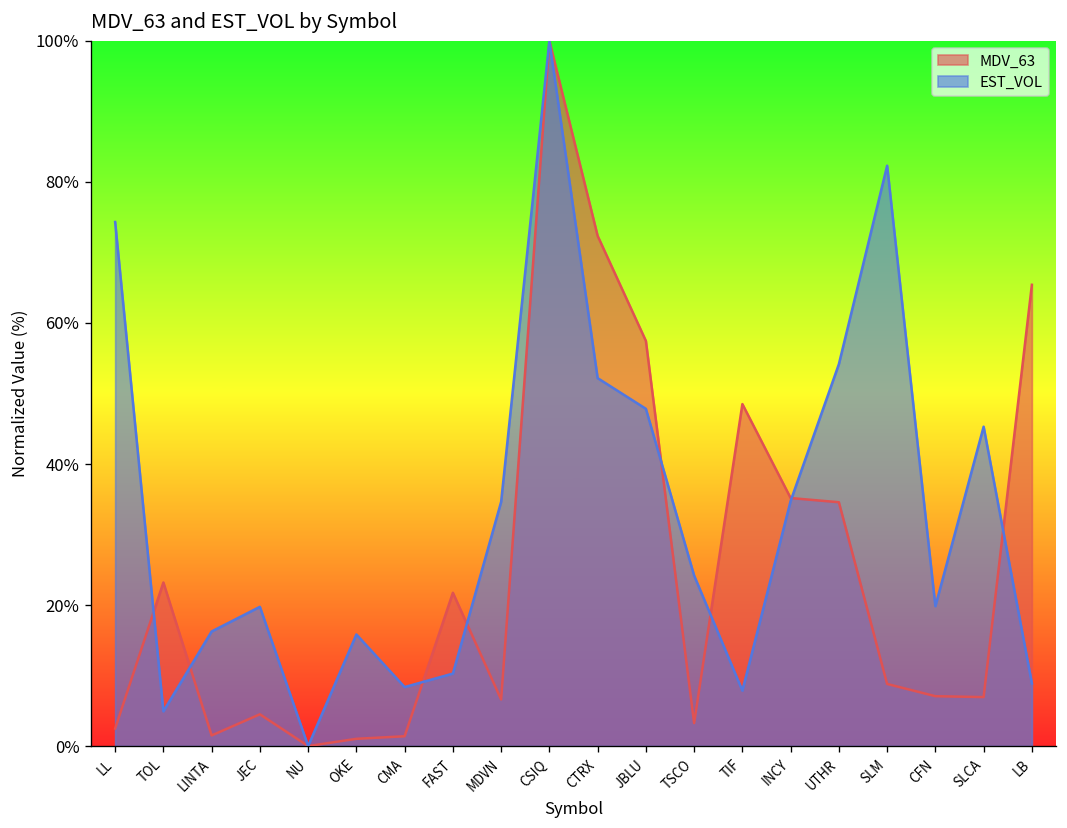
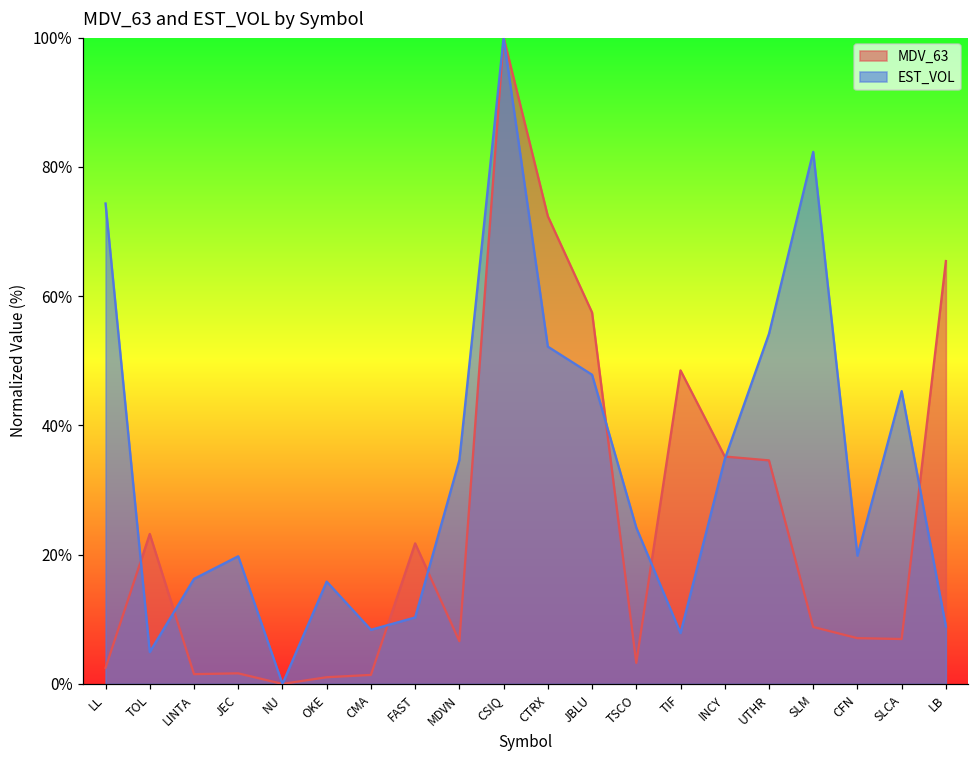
  {
    "MDV_63": {
      "LL": "2%",
      "TOL": "23%",
      "LINTA": "2%",
-     "JEC": "5%",
+     "JEC": "2%",
      "OKE": "1%",
      "CMA": "1%",
      "FAST": "22%",
      "MDVN": "7%",
      "CTRX": "72%",
      "JBLU": "57%",
      "TSCO": "3%",
      "TIF": "49%",
      "UTHR": "35%",
      "SLM": "9%",
      "CFN": "7%",
      "SLCA": "7%",
      "LB": "65%"
    },
    "EST_VOL": {
      "LL": "74%",
      "TOL": "5%",
      "LINTA": "16%",
      "JEC": "20%",
      "OKE": "16%",
      "CMA": "8%",
      "FAST": "10%",
      "MDVN": "35%",
      "CTRX": "52%",
      "JBLU": "48%",
      "TSCO": "24%",
      "TIF": "8%",
      "UTHR": "54%",
      "SLM": "82%",
      "CFN": "20%",
      "SLCA": "45%",
      "LB": "9%"
    }
  }
